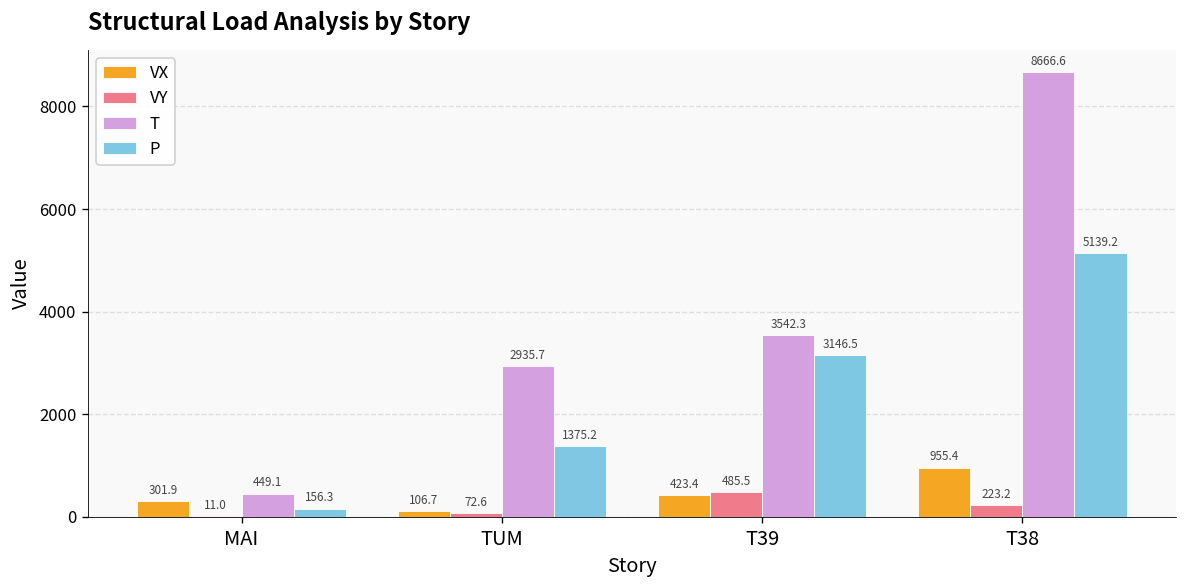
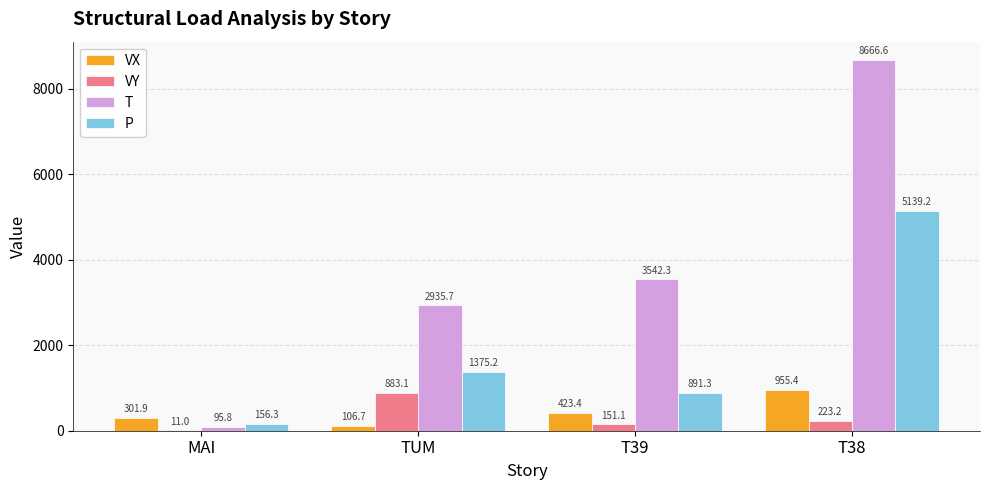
  {
    "VX": {
      "MAI": 301.9,
      "TUM": 106.7,
      "T39": 423.4,
      "T38": 955.4
    },
    "VY": {
      "MAI": 11.0,
-     "TUM": 72.6,
-     "T39": 485.5,
+     "TUM": 883.1,
+     "T39": 151.1,
      "T38": 223.2
    },
    "T": {
-     "MAI": 449.1,
+     "MAI": 95.8,
      "TUM": 2935.7,
      "T39": 3542.3,
      "T38": 8666.6
    },
    "P": {
      "MAI": 156.3,
      "TUM": 1375.2,
-     "T39": 3146.5,
+     "T39": 891.3,
      "T38": 5139.2
    }
  }
